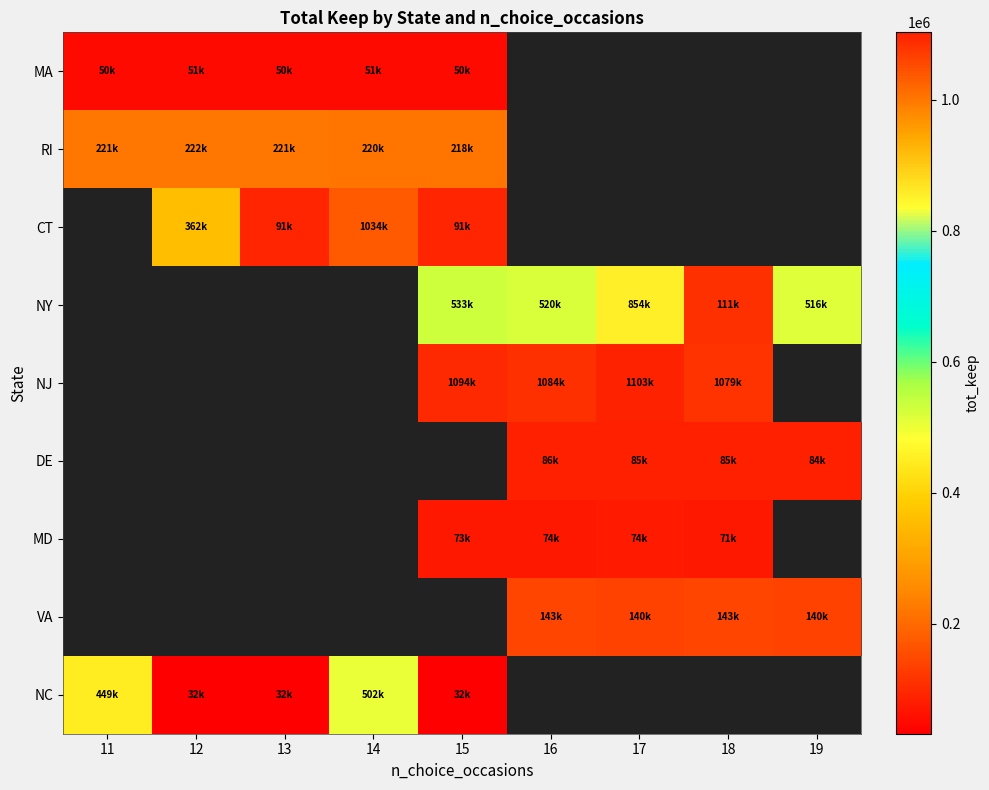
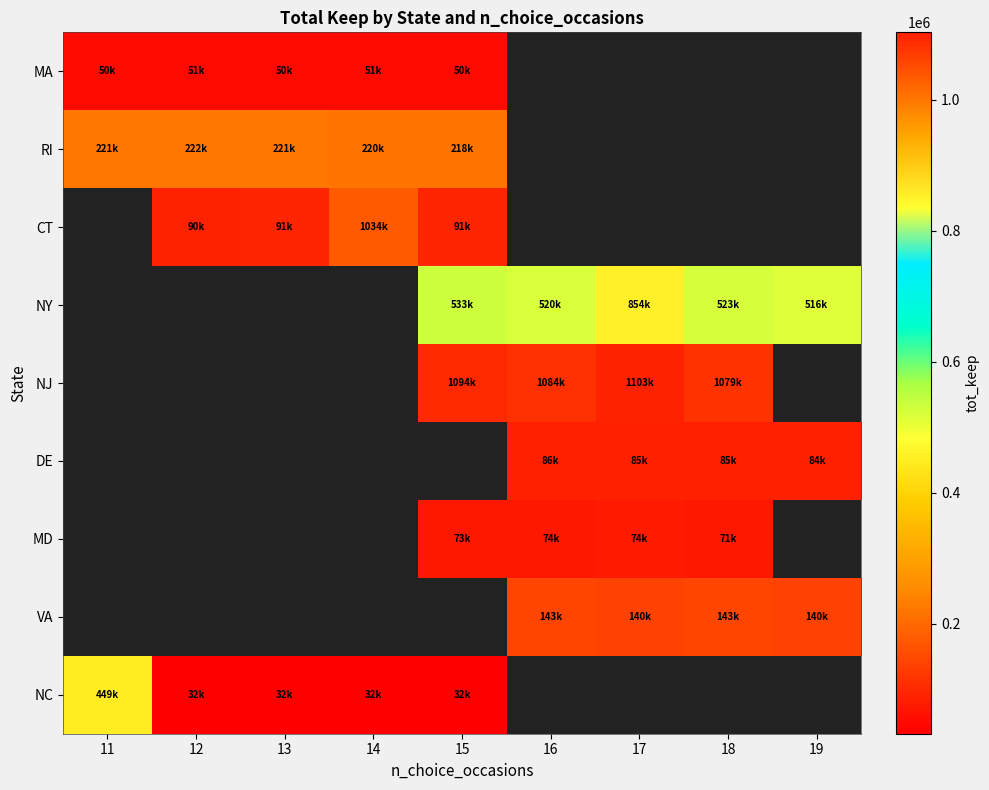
  {
    "MA": {
      "11": "50k",
      "12": "51k",
      "13": "50k",
      "14": "51k",
      "15": "50k"
    },
    "RI": {
      "11": "221k",
      "12": "222k",
      "13": "221k",
      "14": "220k",
      "15": "218k"
    },
    "CT": {
-     "12": "362k",
+     "12": "90k",
      "13": "91k",
      "14": "1034k",
      "15": "91k"
    },
    "NY": {
      "15": "533k",
      "16": "520k",
      "17": "854k",
-     "18": "111k",
+     "18": "523k",
      "19": "516k"
    },
    "NJ": {
      "15": "1094k",
      "16": "1084k",
      "17": "1103k",
      "18": "1079k"
    },
    "DE": {
      "16": "86k",
      "17": "85k",
      "18": "85k",
      "19": "84k"
    },
    "MD": {
      "15": "73k",
      "16": "74k",
      "17": "74k",
      "18": "71k"
    },
    "VA": {
      "16": "143k",
      "17": "140k",
      "18": "143k",
      "19": "140k"
    },
    "NC": {
      "11": "449k",
      "12": "32k",
      "13": "32k",
-     "14": "502k",
+     "14": "32k",
      "15": "32k"
    }
  }
